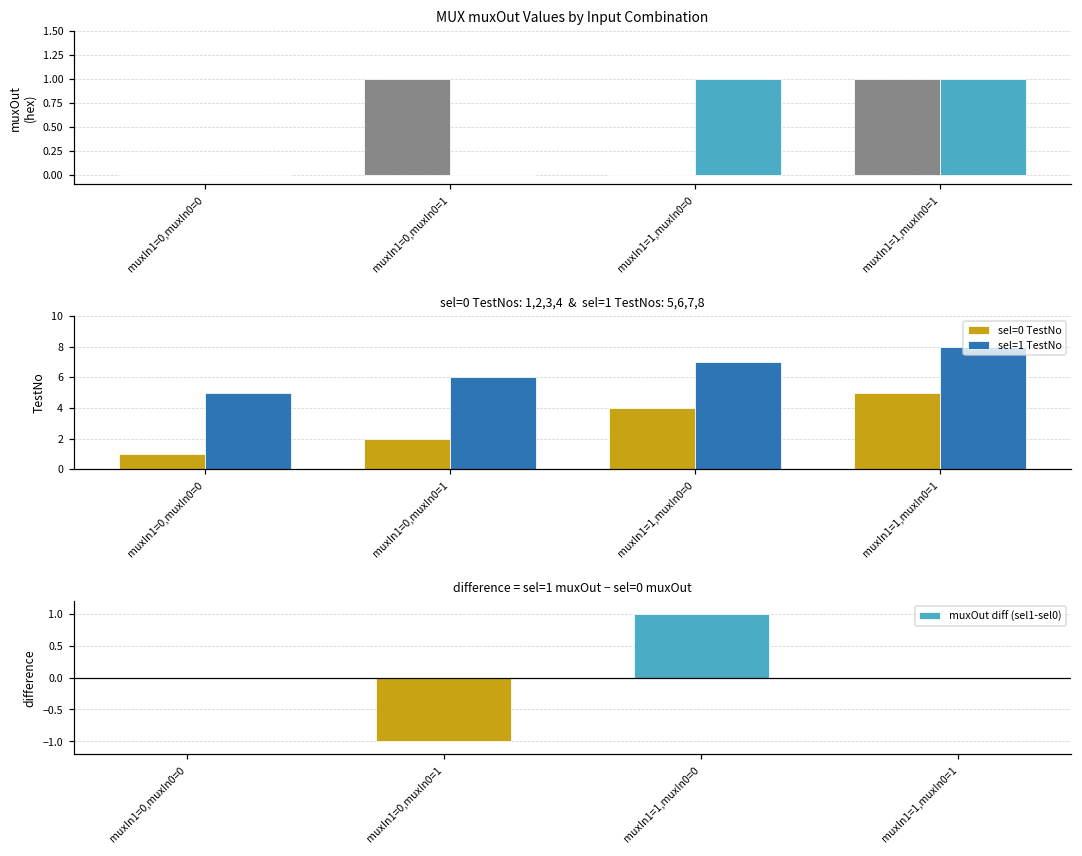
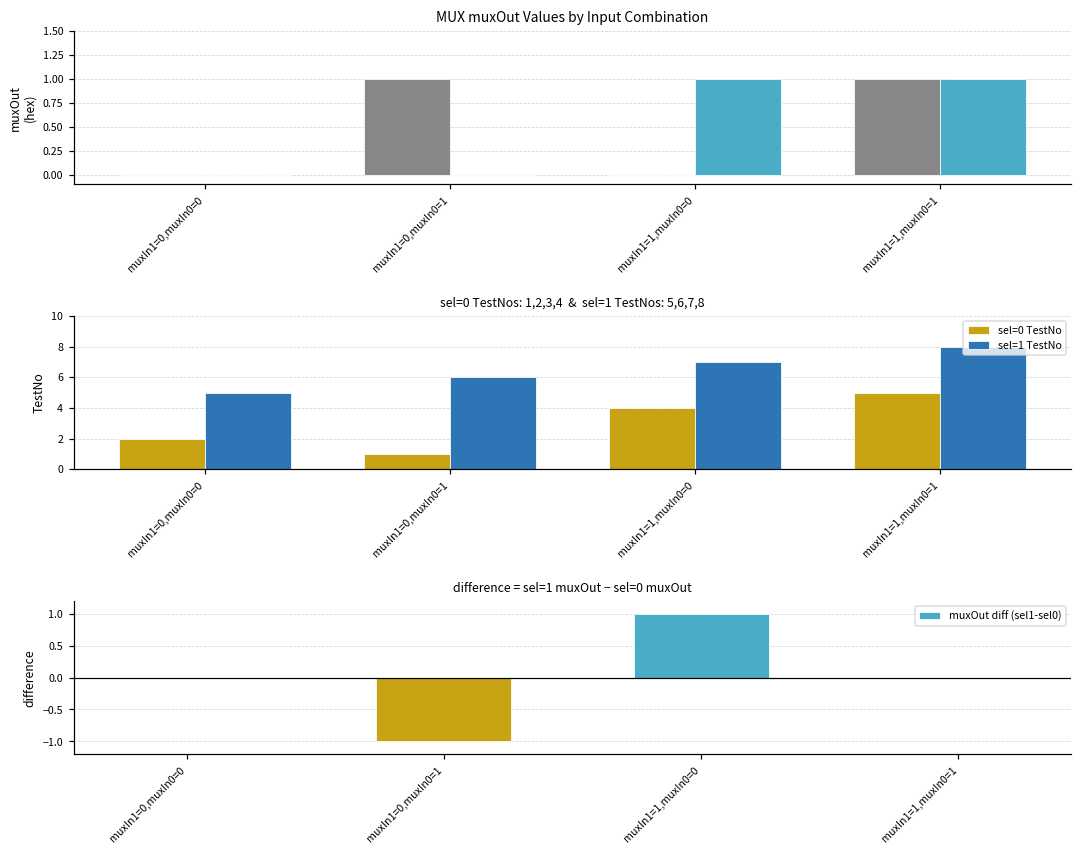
  {
    "sel=0 TestNos: 1,2,3,4 & sel=1 TestNos: 5,6,7,8": {
      "sel=0 TestNo": {
-       "muxIn1=0,muxIn0=0": 1,
-       "muxIn1=0,muxIn0=1": 2,
+       "muxIn1=0,muxIn0=0": 2,
+       "muxIn1=0,muxIn0=1": 1,
        "muxIn1=1,muxIn0=0": 4,
        "muxIn1=1,muxIn0=1": 5
      },
      "sel=1 TestNo": {
        "muxIn1=0,muxIn0=0": 5,
        "muxIn1=0,muxIn0=1": 6,
        "muxIn1=1,muxIn0=0": 7
      }
    },
    "difference = sel=1 muxOut − sel=0 muxOut": {
      "muxIn1=0,muxIn0=0": 0.0,
      "muxIn1=0,muxIn0=1": -1.0,
      "muxIn1=1,muxIn0=0": 1.0,
      "muxIn1=1,muxIn0=1": 0.0
    }
  }
